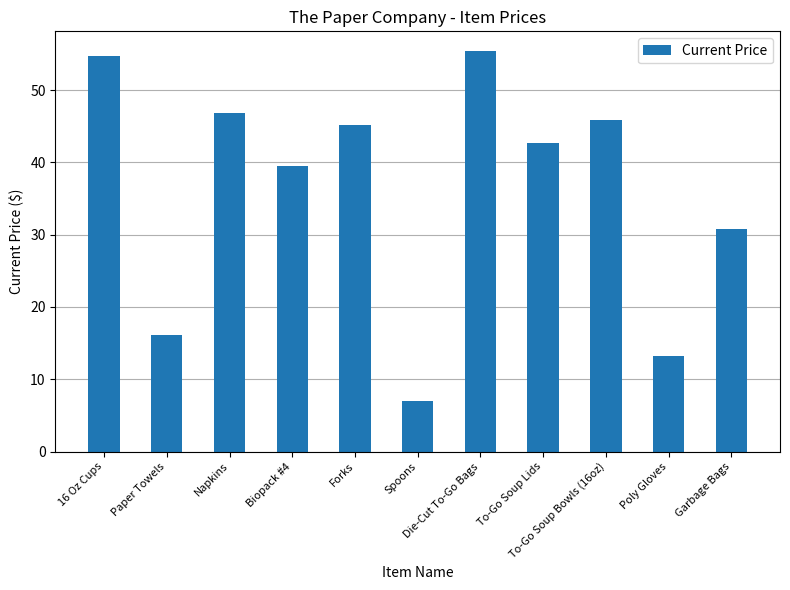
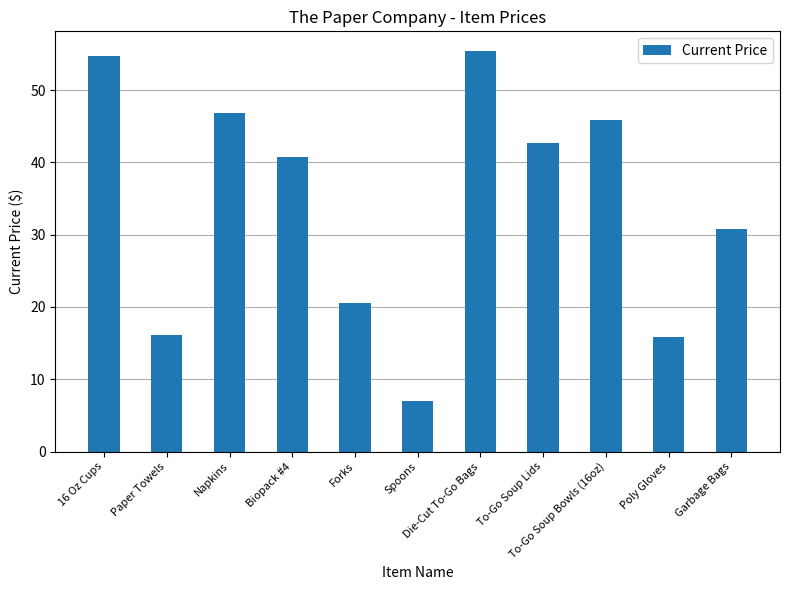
  {
    "16 Oz Cups": 55,
    "Paper Towels": 16,
    "Napkins": 47,
-   "Biopack #4": 40,
-   "Forks": 45,
+   "Biopack #4": 41,
+   "Forks": 21,
    "Spoons": 7,
    "Die-Cut To-Go Bags": 55,
    "To-Go Soup Lids": 43,
    "To-Go Soup Bowls (16oz)": 46,
-   "Poly Gloves": 13,
+   "Poly Gloves": 16,
    "Garbage Bags": 31
  }
